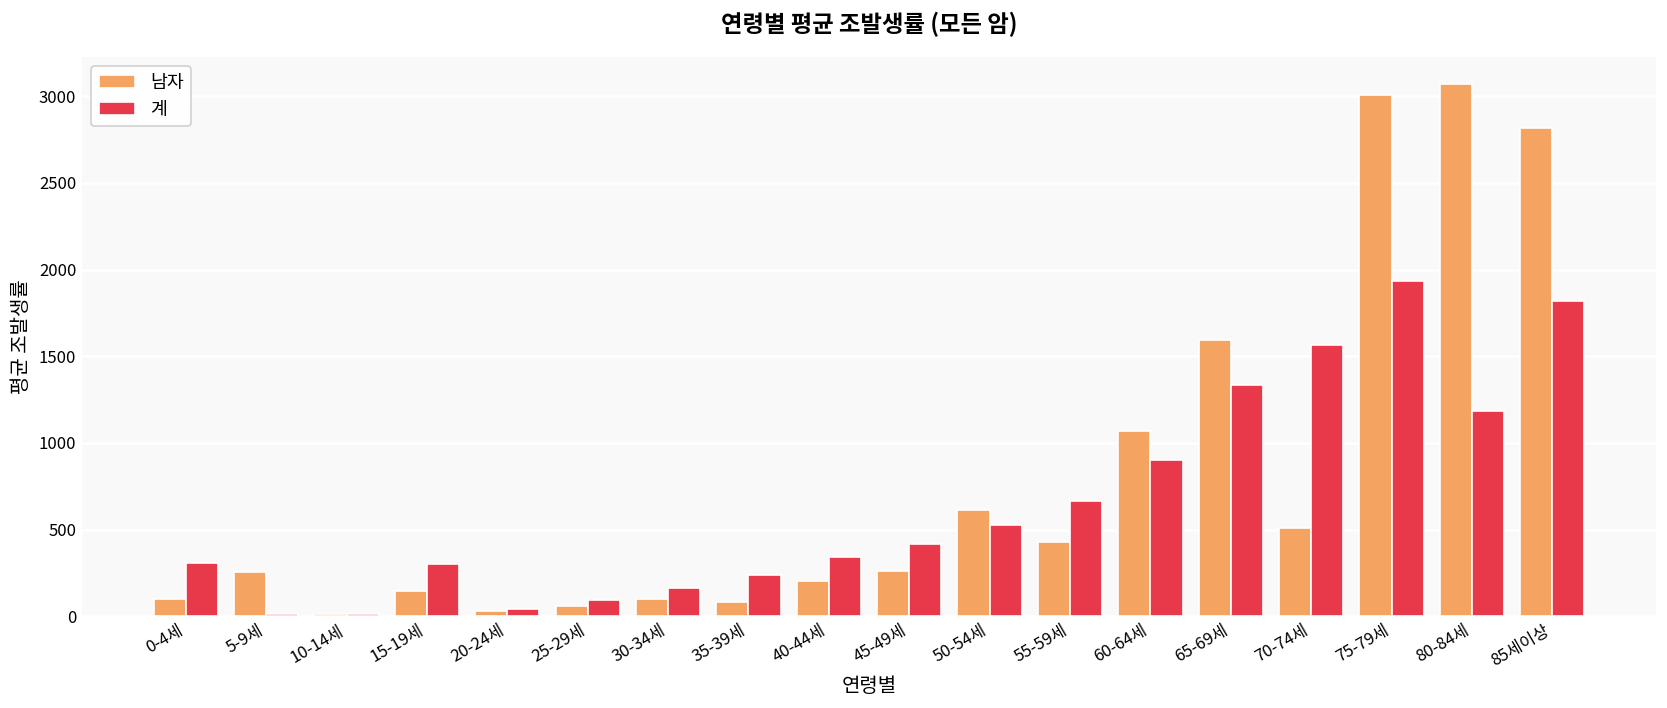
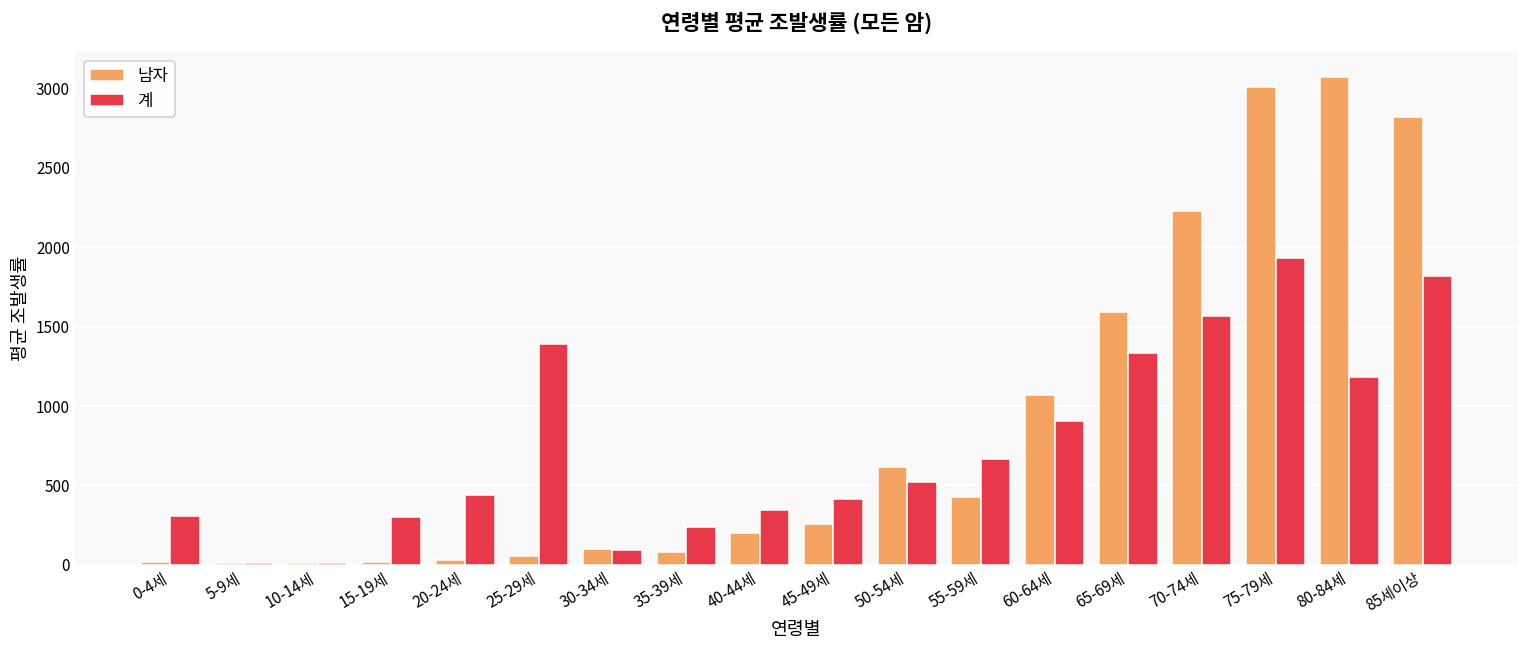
  {
    "남자": {
-     "0-4세": 100,
-     "5-9세": 250,
-     "15-19세": 140,
+     "0-4세": 20,
+     "5-9세": 10,
+     "15-19세": 20,
      "20-24세": 30,
      "25-29세": 60,
      "30-34세": 100,
      "35-39세": 80,
      "40-44세": 200,
      "45-49세": 260,
      "50-54세": 620,
      "55-59세": 430,
      "60-64세": 1070,
      "65-69세": 1590,
-     "70-74세": 510,
+     "70-74세": 2230,
      "75-79세": 3000,
      "80-84세": 3070,
      "85세이상": 2820
    },
    "계": {
      "0-4세": 310,
      "15-19세": 300,
-     "20-24세": 40,
-     "25-29세": 90,
-     "30-34세": 160,
+     "20-24세": 440,
+     "25-29세": 1390,
+     "30-34세": 100,
      "35-39세": 240,
      "40-44세": 340,
      "45-49세": 410,
      "50-54세": 520,
      "55-59세": 670,
      "60-64세": 900,
      "65-69세": 1330,
      "70-74세": 1570,
      "75-79세": 1930,
      "80-84세": 1180,
      "85세이상": 1820
    }
  }
